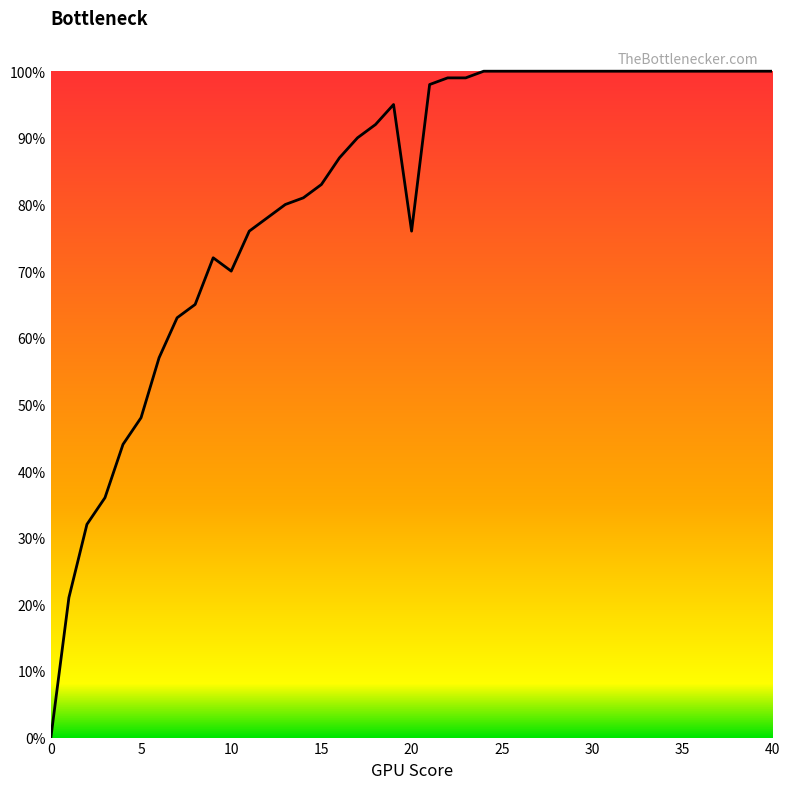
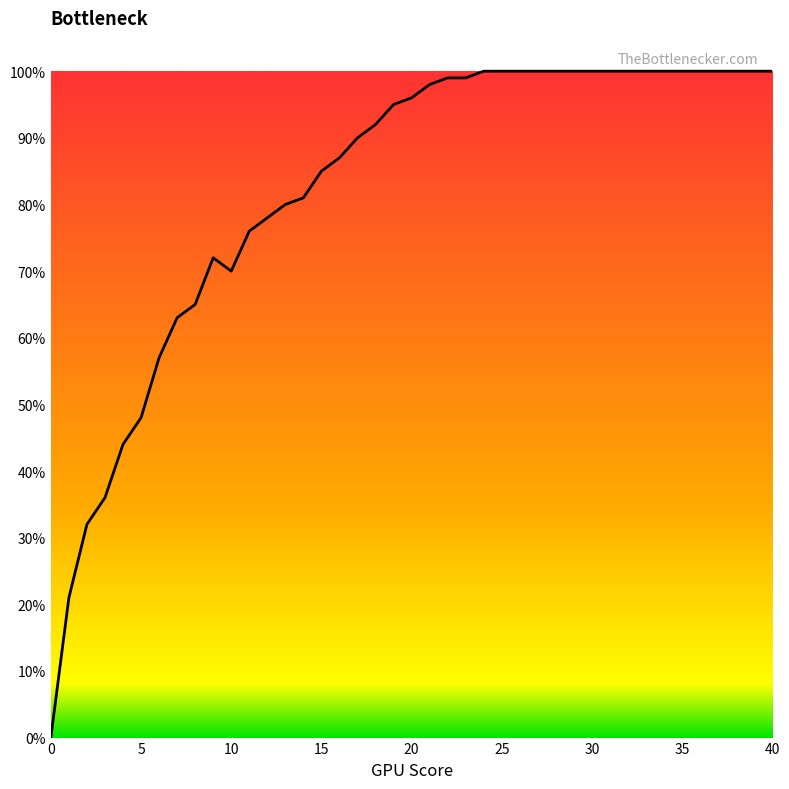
  {
    "0": "0%",
    "5": "48%",
    "10": "70%",
-   "15": "83%",
-   "20": "76%",
+   "15": "85%",
+   "20": "96%",
    "25": "100%",
    "30": "100%",
    "40": "100%"
  }
